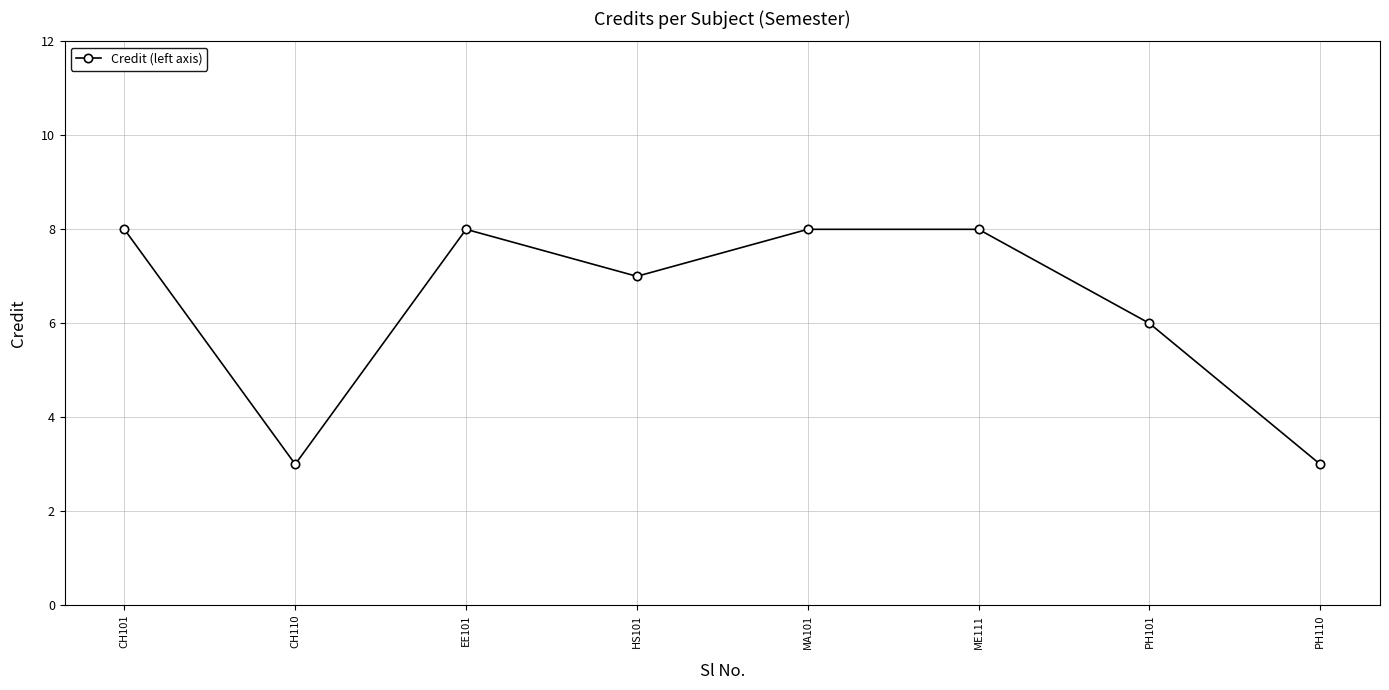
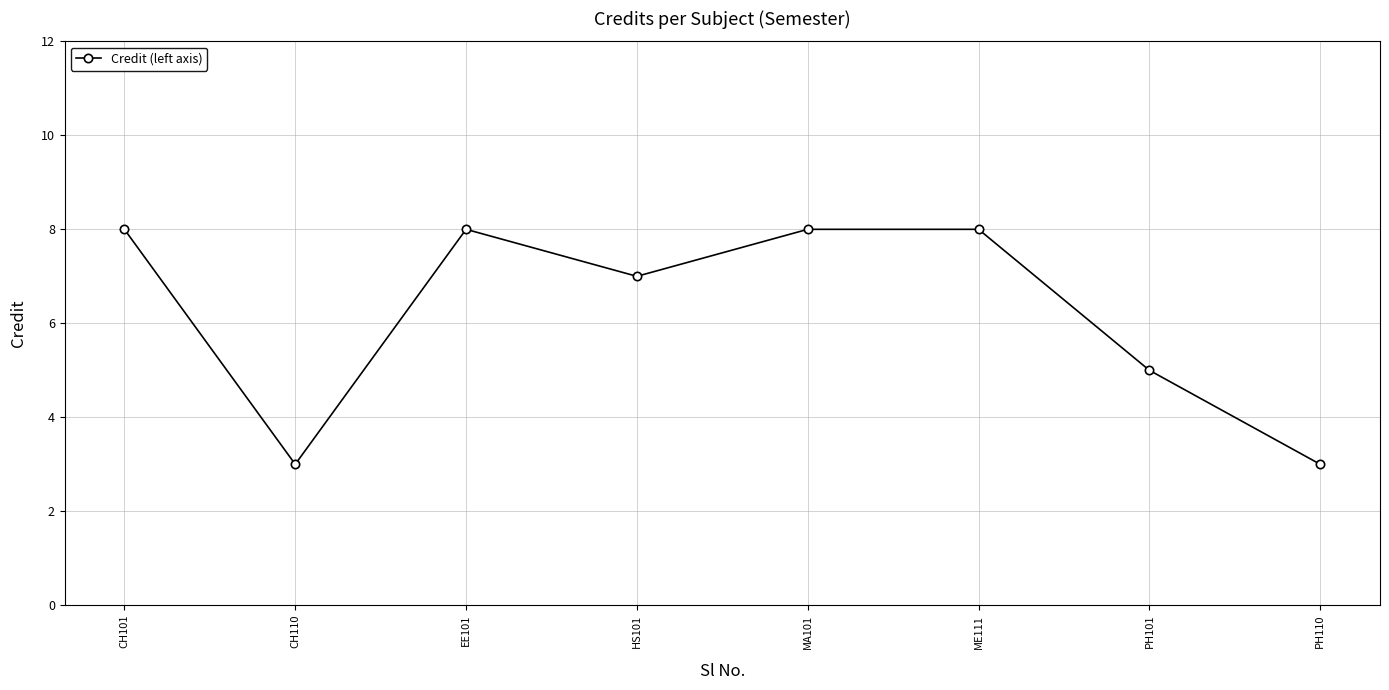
  {
    "CH101": 8,
    "CH110": 3,
    "EE101": 8,
    "HS101": 7,
    "MA101": 8,
    "ME111": 8,
-   "PH101": 6,
+   "PH101": 5,
    "PH110": 3
  }
